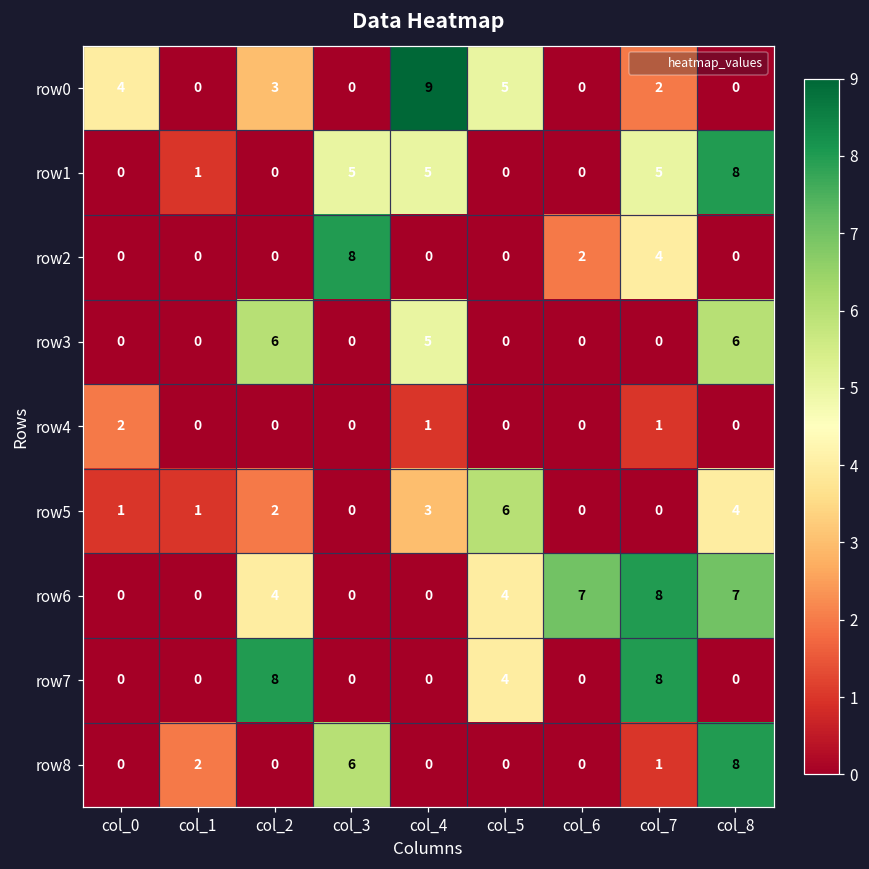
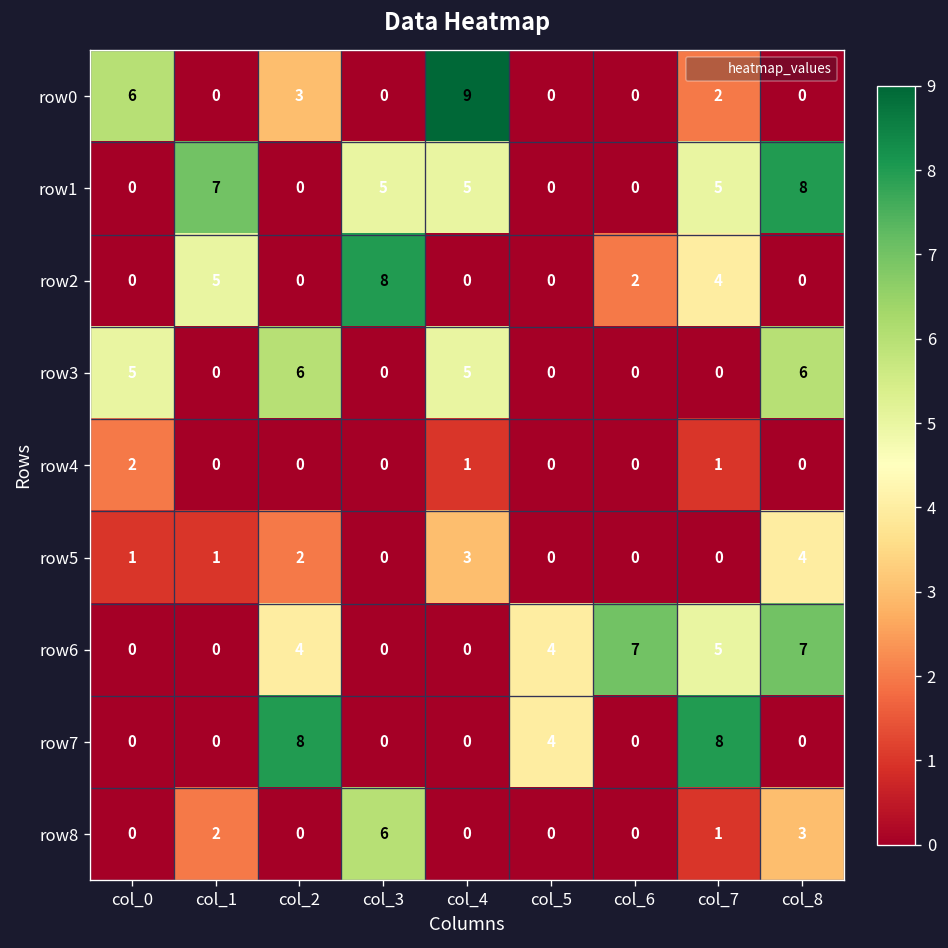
  {
    "row0": {
-     "col_0": 4,
+     "col_0": 6,
      "col_1": 0,
      "col_2": 3,
      "col_3": 0,
      "col_4": 9,
-     "col_5": 5,
+     "col_5": 0,
      "col_6": 0,
      "col_7": 2,
      "col_8": 0
    },
    "row1": {
      "col_0": 0,
-     "col_1": 1,
+     "col_1": 7,
      "col_2": 0,
      "col_3": 5,
      "col_4": 5,
      "col_5": 0,
      "col_6": 0,
      "col_7": 5,
      "col_8": 8
    },
    "row2": {
      "col_0": 0,
-     "col_1": 0,
+     "col_1": 5,
      "col_2": 0,
      "col_3": 8,
      "col_4": 0,
      "col_5": 0,
      "col_6": 2,
      "col_7": 4,
      "col_8": 0
    },
    "row3": {
-     "col_0": 0,
+     "col_0": 5,
      "col_1": 0,
      "col_2": 6,
      "col_3": 0,
      "col_4": 5,
      "col_5": 0,
      "col_6": 0,
      "col_7": 0,
      "col_8": 6
    },
    "row4": {
      "col_0": 2,
      "col_1": 0,
      "col_2": 0,
      "col_3": 0,
      "col_4": 1,
      "col_5": 0,
      "col_6": 0,
      "col_7": 1,
      "col_8": 0
    },
    "row5": {
      "col_0": 1,
      "col_1": 1,
      "col_2": 2,
      "col_3": 0,
      "col_4": 3,
-     "col_5": 6,
+     "col_5": 0,
      "col_6": 0,
      "col_7": 0,
      "col_8": 4
    },
    "row6": {
      "col_0": 0,
      "col_1": 0,
      "col_2": 4,
      "col_3": 0,
      "col_4": 0,
      "col_5": 4,
      "col_6": 7,
-     "col_7": 8,
+     "col_7": 5,
      "col_8": 7
    },
    "row7": {
      "col_0": 0,
      "col_1": 0,
      "col_2": 8,
      "col_3": 0,
      "col_4": 0,
      "col_5": 4,
      "col_6": 0,
      "col_7": 8,
      "col_8": 0
    },
    "row8": {
      "col_0": 0,
      "col_1": 2,
      "col_2": 0,
      "col_3": 6,
      "col_4": 0,
      "col_5": 0,
      "col_6": 0,
      "col_7": 1,
-     "col_8": 8
+     "col_8": 3
    }
  }
